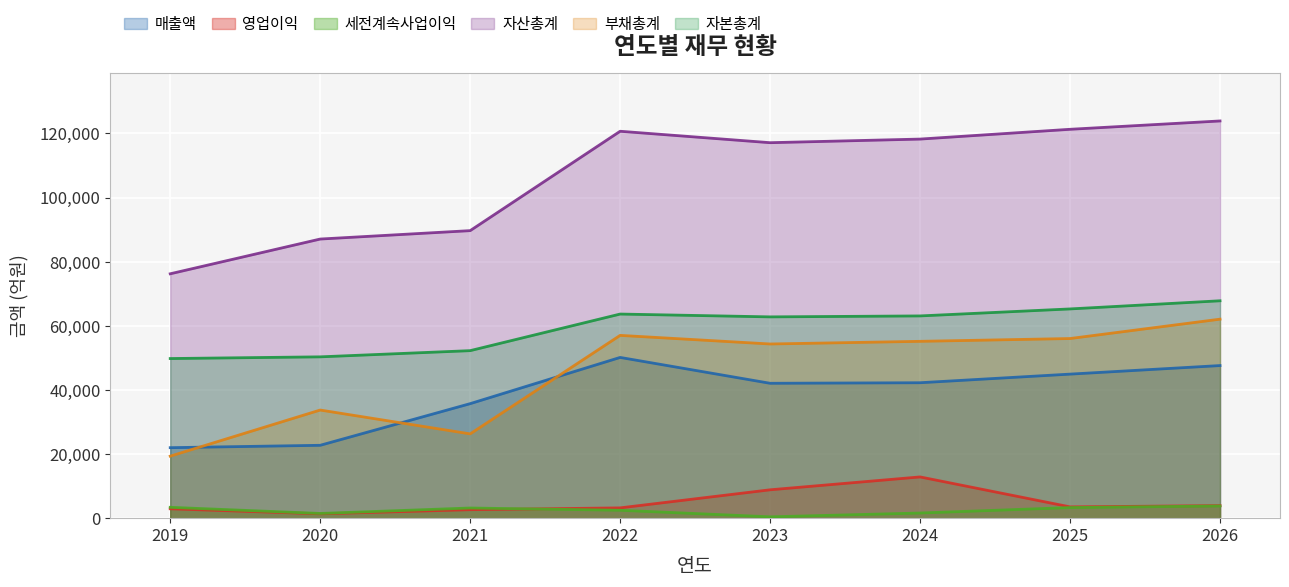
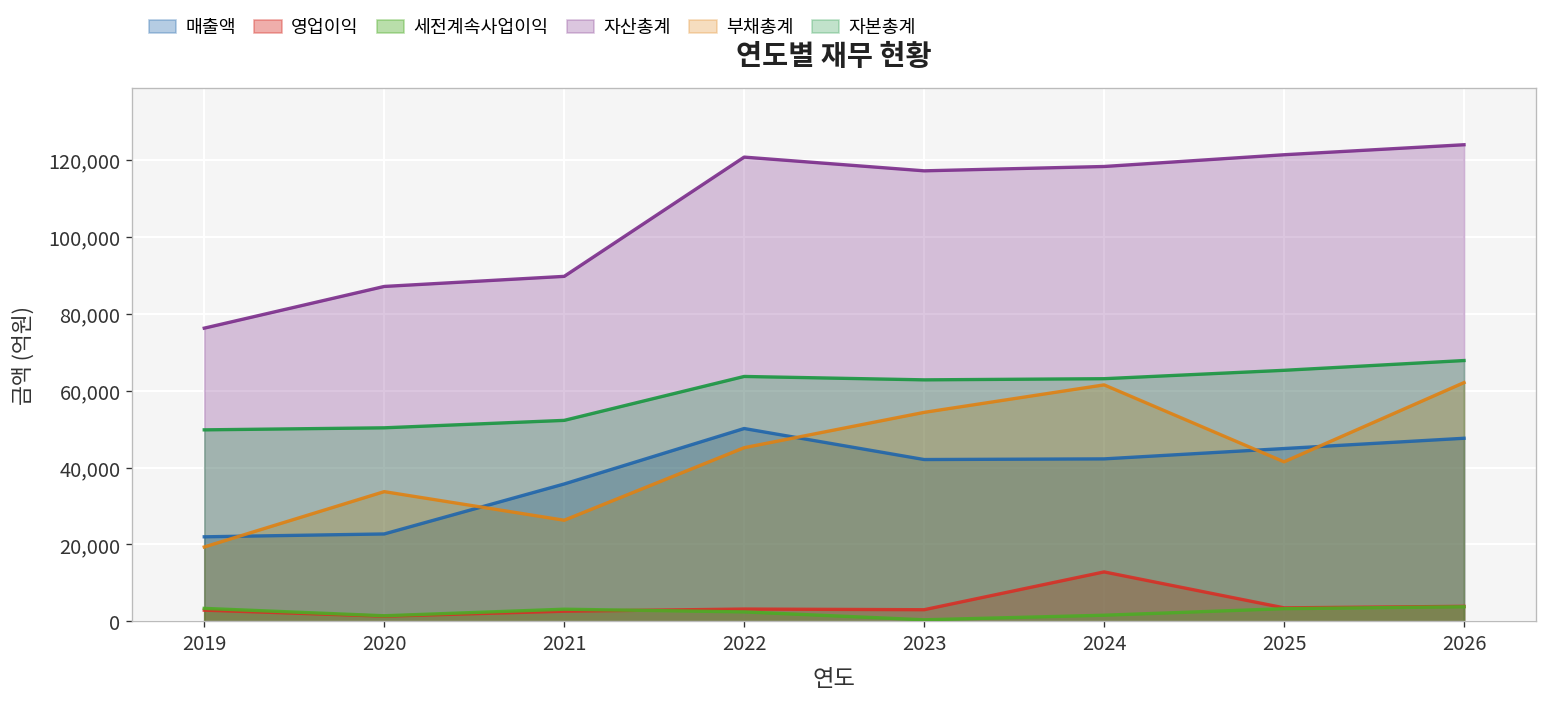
  {
    "영업이익": {
-     "2023": "9,000",
+     "2023": "3,000",
      "2024": "13,000"
    },
    "부채총계": {
      "2019": "19,000",
      "2020": "34,000",
      "2021": "26,000",
-     "2022": "57,000",
+     "2022": "45,000",
      "2023": "54,000",
-     "2024": "55,000",
-     "2025": "56,000",
+     "2024": "61,000",
+     "2025": "41,000",
      "2026": "62,000"
    }
  }
